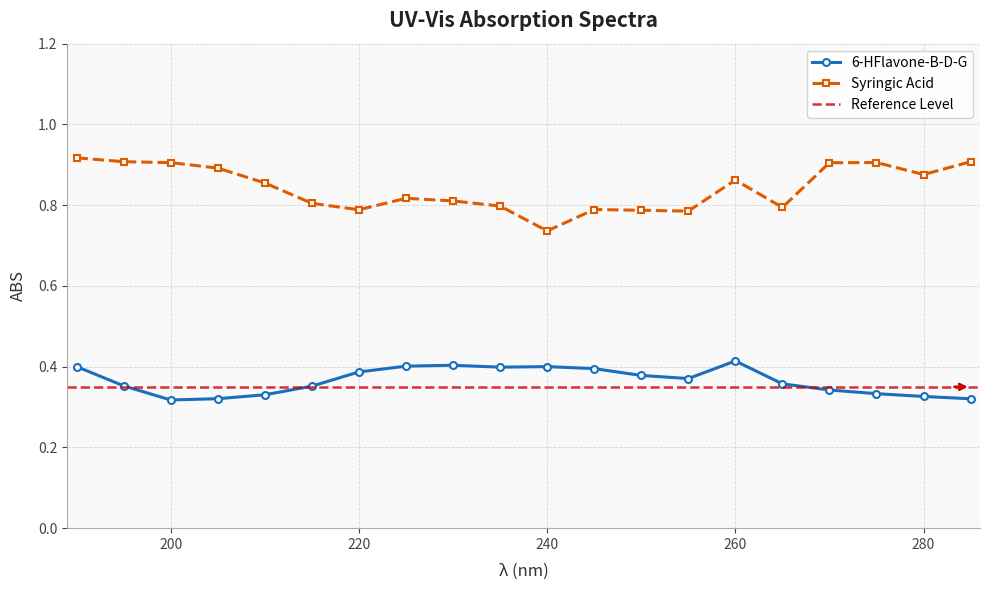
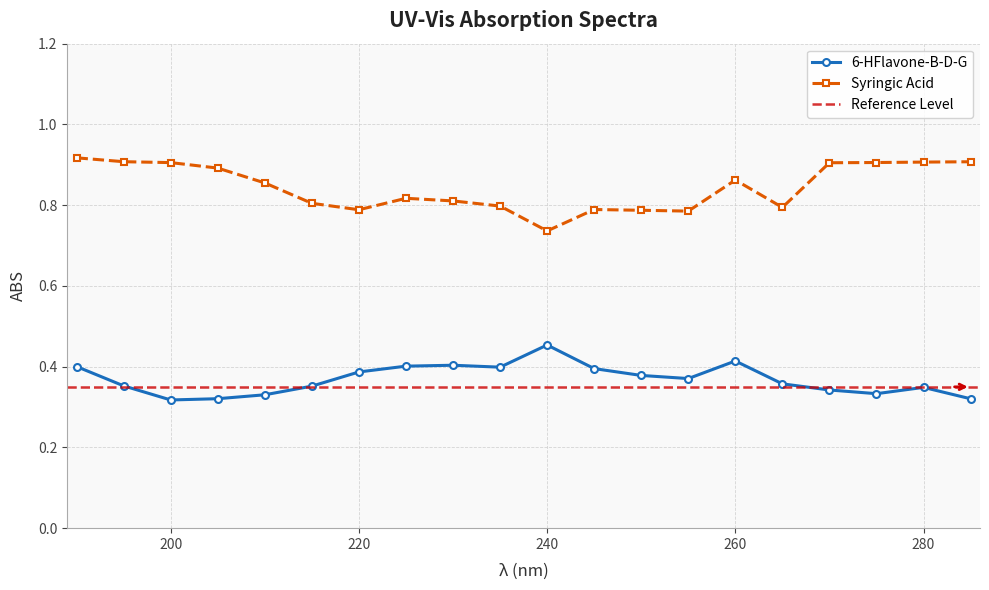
  {
    "6-HFlavone-B-D-G": {
      "200": 0.32,
      "220": 0.39,
-     "240": 0.40,
+     "240": 0.45,
      "260": 0.41,
-     "280": 0.33
+     "280": 0.35
    },
    "Syringic Acid": {
      "200": 0.91,
      "220": 0.79,
      "240": 0.74,
      "260": 0.86,
-     "280": 0.88
+     "280": 0.91
    }
  }
